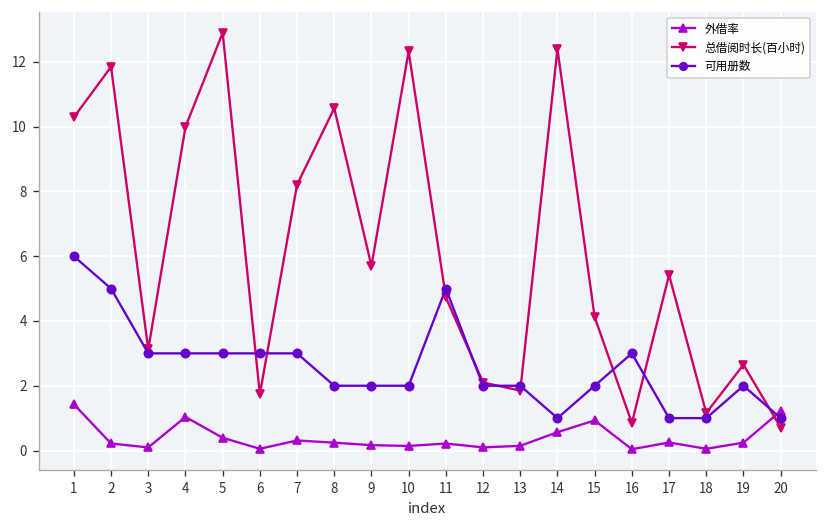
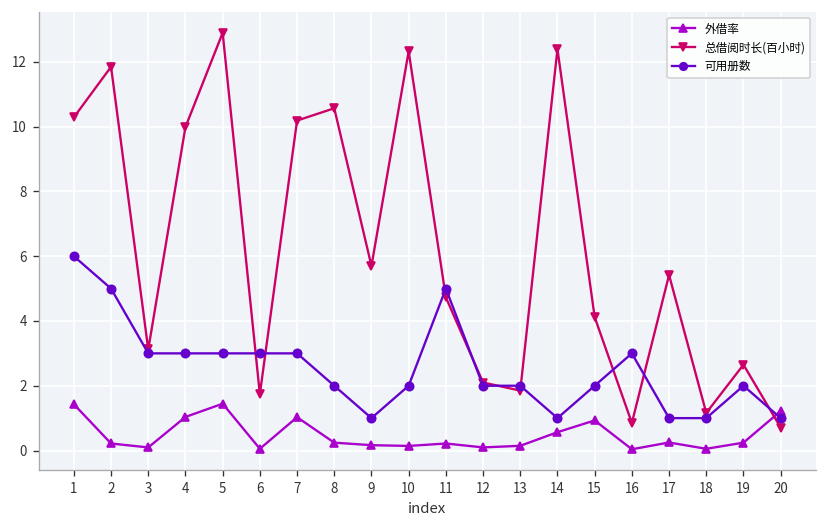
  {
    "外借率": {
      "1": 1.4,
      "2": 0.2,
      "3": 0.1,
      "4": 1.0,
-     "5": 0.4,
+     "5": 1.4,
      "6": 0.1,
-     "7": 0.3,
+     "7": 1.0,
      "8": 0.2,
      "9": 0.2,
      "10": 0.1,
      "11": 0.2,
      "12": 0.1,
      "13": 0.1,
      "14": 0.6,
      "15": 0.9,
      "16": 0.0,
      "17": 0.2,
      "18": 0.1,
      "19": 0.2,
      "20": 1.2
    },
    "总借阅时长(百小时)": {
      "1": 10.3,
      "2": 11.9,
      "3": 3.1,
      "4": 10.0,
      "5": 12.9,
      "6": 1.7,
-     "7": 8.2,
+     "7": 10.2,
      "8": 10.6,
      "9": 5.7,
      "10": 12.3,
      "11": 4.7,
      "12": 2.1,
      "13": 1.9,
      "14": 12.4,
      "15": 4.1,
      "16": 0.9,
      "17": 5.4,
      "18": 1.2,
      "19": 2.7,
      "20": 0.7
    },
    "可用册数": {
      "1": 6,
      "2": 5,
      "3": 3,
      "4": 3,
      "5": 3,
      "6": 3,
      "7": 3,
      "8": 2,
-     "9": 2,
+     "9": 1,
      "10": 2,
      "11": 5,
      "12": 2,
      "13": 2,
      "14": 1,
      "15": 2,
      "16": 3,
      "17": 1,
      "18": 1,
      "19": 2,
      "20": 1
    }
  }
